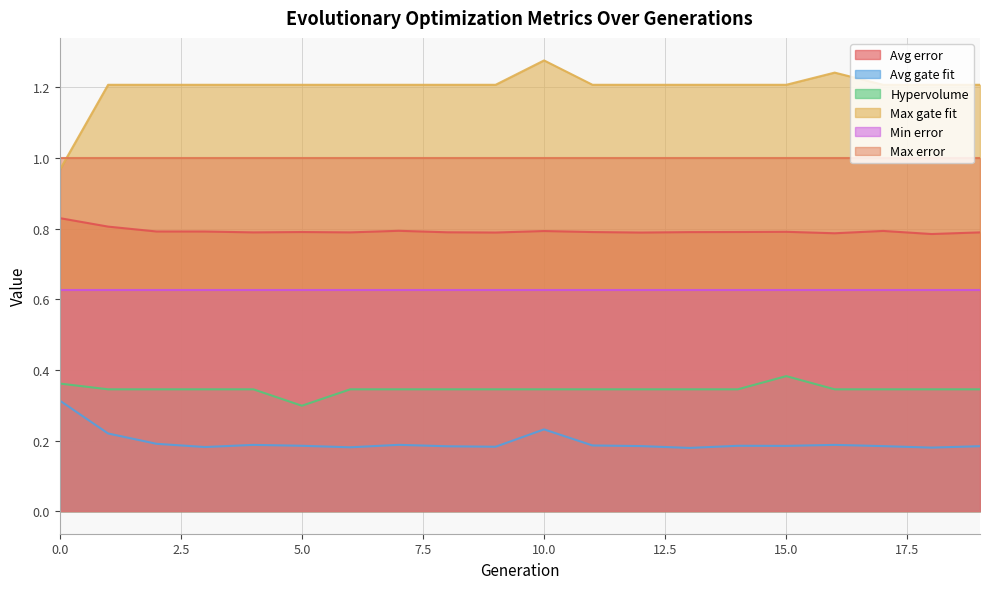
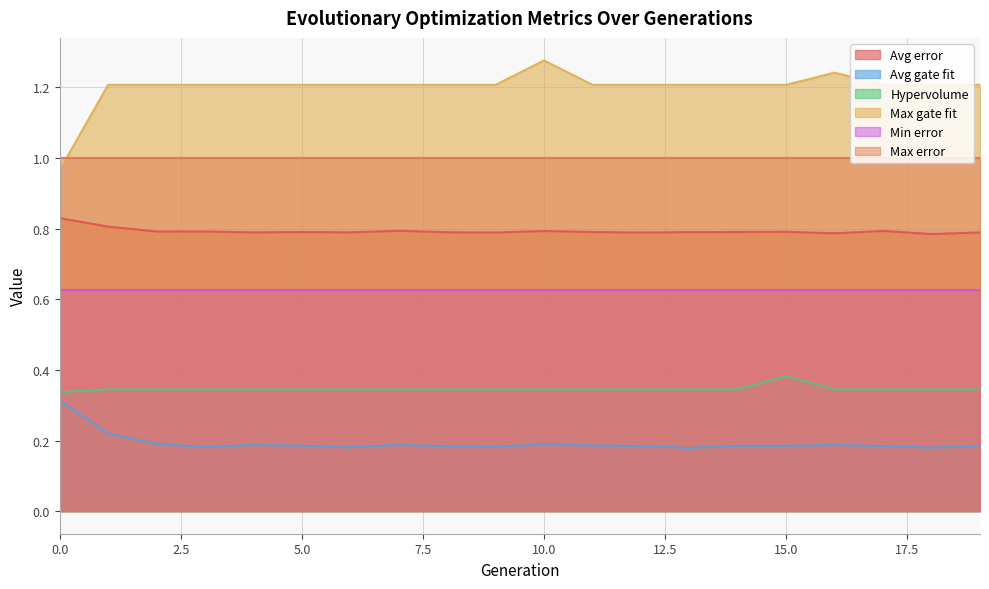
  {
    "Avg gate fit": {
      "0.0": 0.31,
      "5.0": 0.19,
-     "10.0": 0.23,
+     "10.0": 0.19,
      "15.0": 0.18
    },
    "Hypervolume": {
-     "0.0": 0.36,
-     "5.0": 0.30,
+     "0.0": 0.34,
+     "5.0": 0.34,
      "10.0": 0.34,
      "15.0": 0.38
    },
    "Min error": {
      "0.0": 0.63,
      "5.0": 0.63,
      "10.0": 0.63,
      "15.0": 0.63
    }
  }
